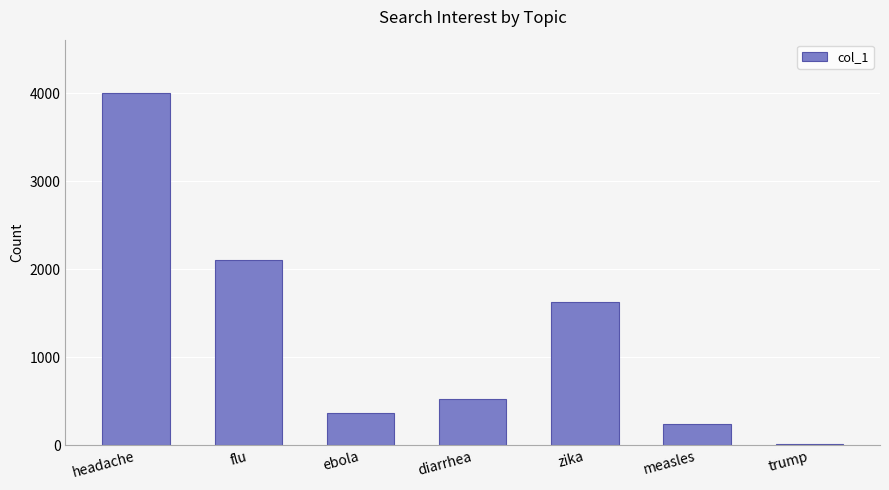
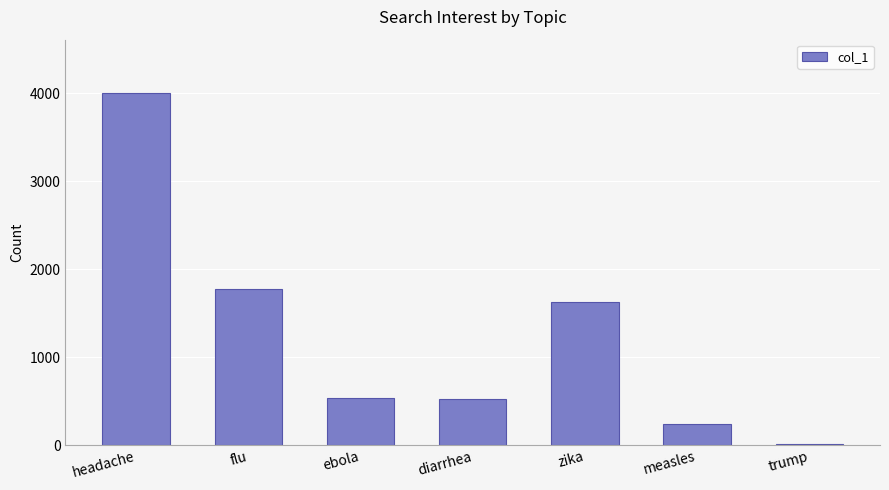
  {
    "headache": 4000,
-   "flu": 2100,
-   "ebola": 400,
+   "flu": 1800,
+   "ebola": 500,
    "diarrhea": 500,
    "zika": 1600,
    "measles": 200
  }
